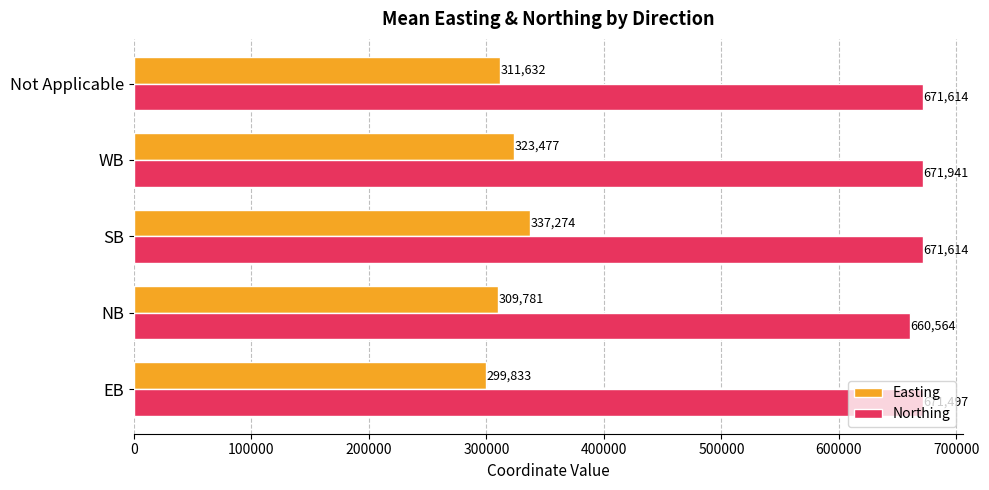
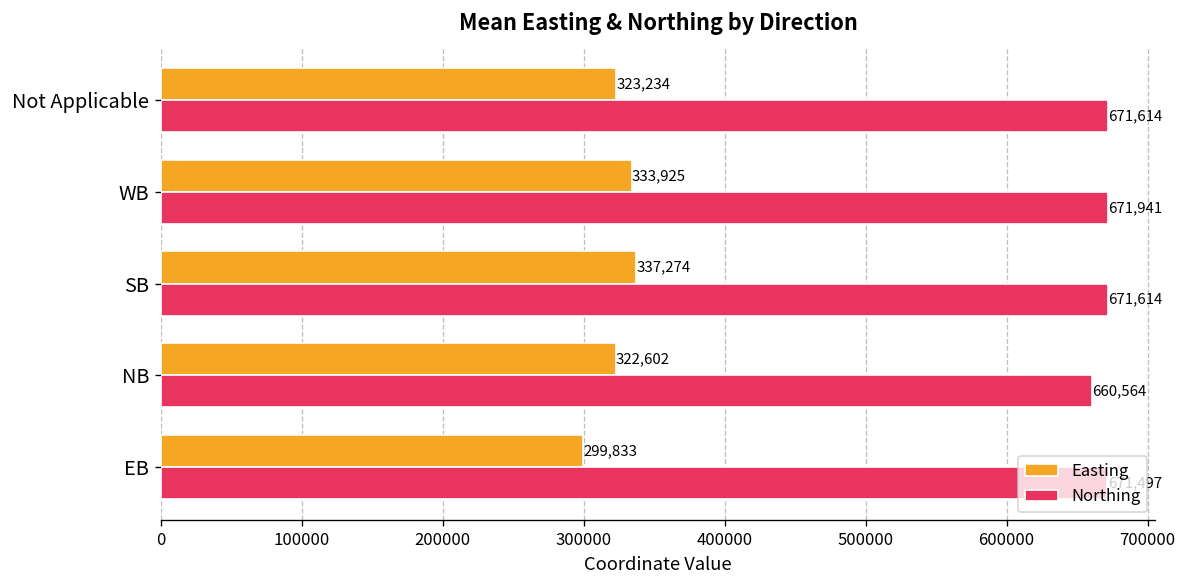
  {
    "Easting": {
-     "Not Applicable": "311,632",
-     "WB": "323,477",
+     "Not Applicable": "323,234",
+     "WB": "333,925",
      "SB": "337,274",
-     "NB": "309,781",
+     "NB": "322,602",
      "EB": "299,833"
    },
    "Northing": {
      "Not Applicable": "671,614",
      "WB": "671,941",
      "SB": "671,614",
      "NB": "660,564"
    }
  }
